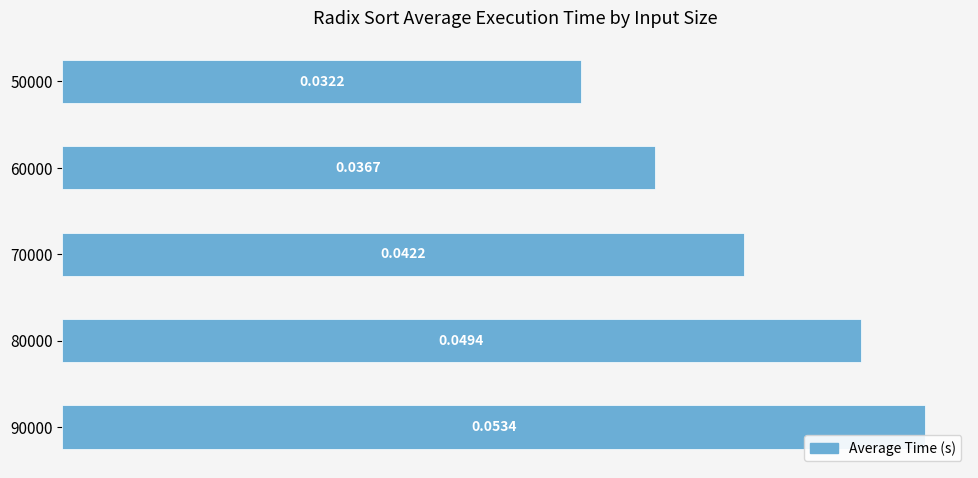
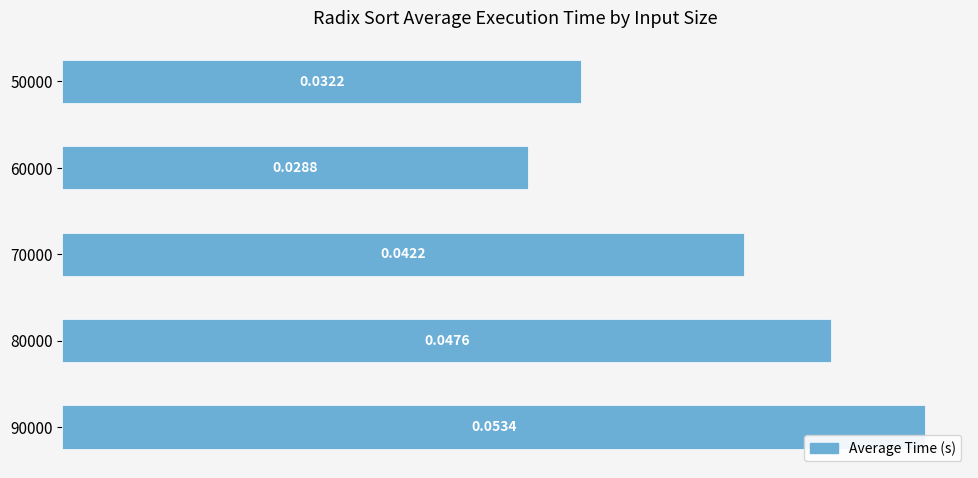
  {
    "50000": 0.0322,
-   "60000": 0.0367,
+   "60000": 0.0288,
    "70000": 0.0422,
-   "80000": 0.0494,
+   "80000": 0.0476,
    "90000": 0.0534
  }
